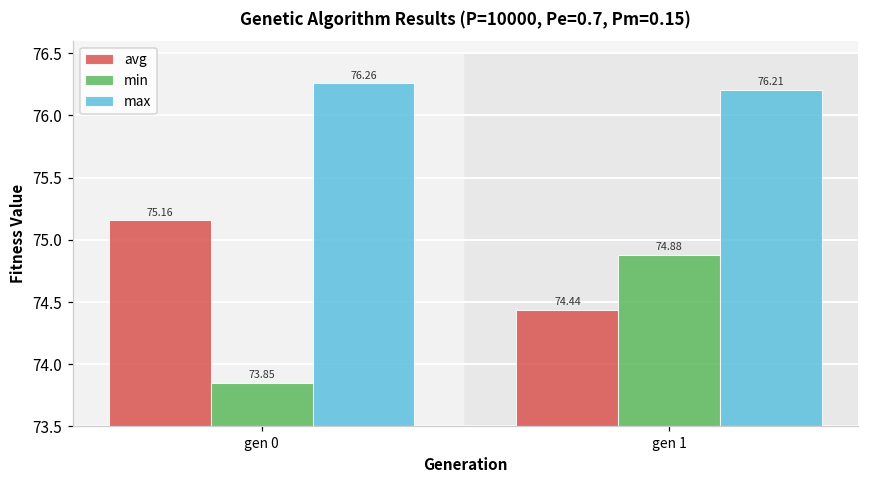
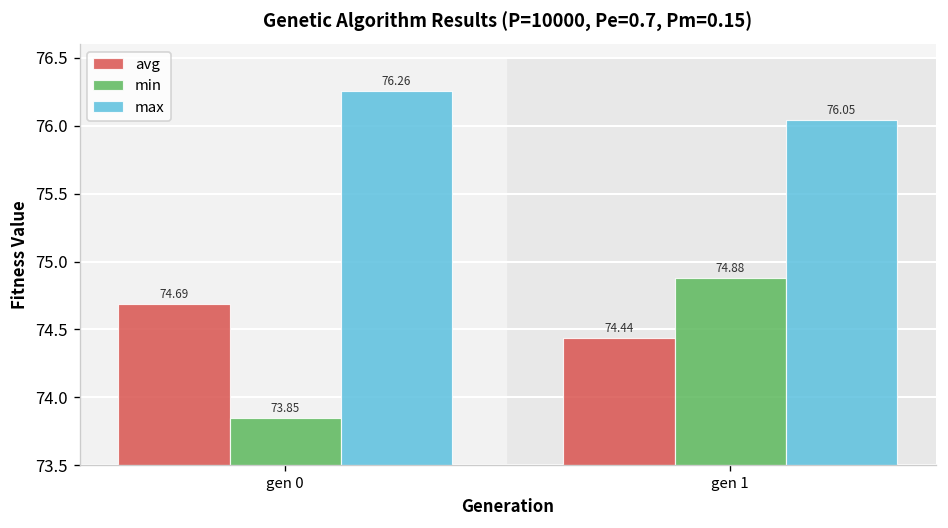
  {
    "avg": {
-     "gen 0": 75.16,
+     "gen 0": 74.69,
      "gen 1": 74.44
    },
    "min": {
      "gen 0": 73.85,
      "gen 1": 74.88
    },
    "max": {
      "gen 0": 76.26,
-     "gen 1": 76.21
+     "gen 1": 76.05
    }
  }
